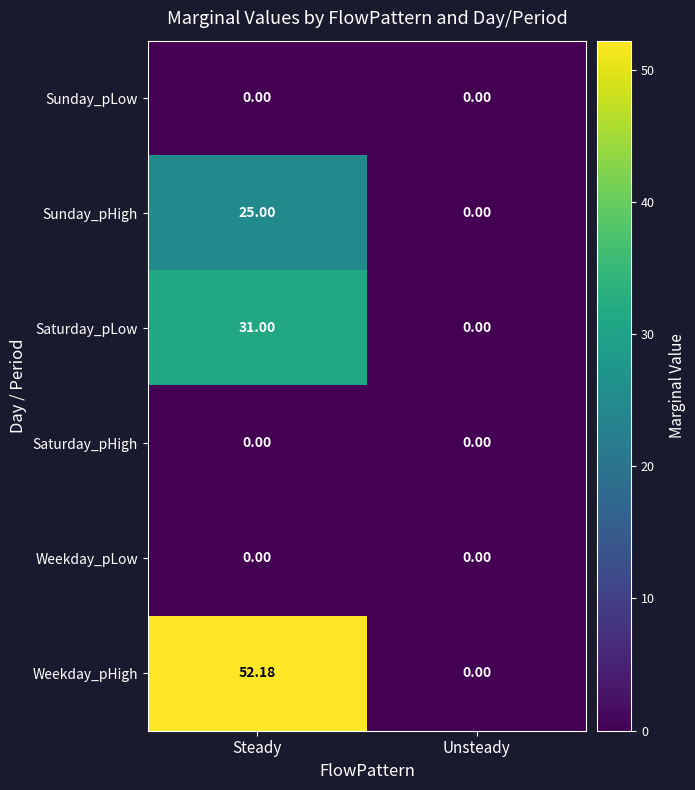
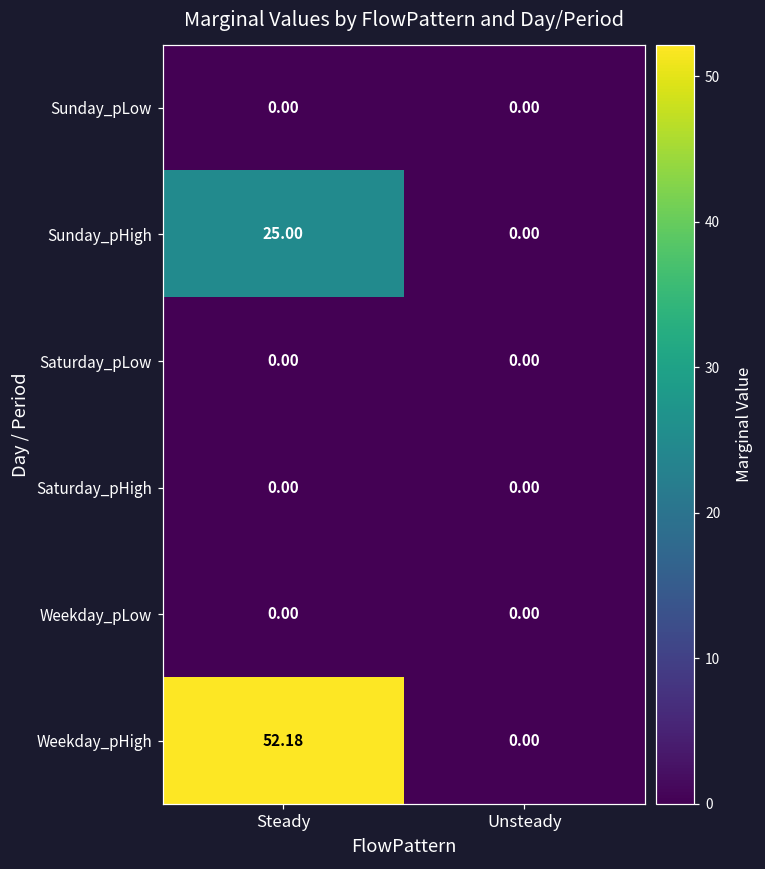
  {
    "Sunday_pLow": {
      "Steady": 0.00,
      "Unsteady": 0.00
    },
    "Sunday_pHigh": {
      "Steady": 25.00,
      "Unsteady": 0.00
    },
    "Saturday_pLow": {
-     "Steady": 31.00,
+     "Steady": 0.00,
      "Unsteady": 0.00
    },
    "Saturday_pHigh": {
      "Steady": 0.00,
      "Unsteady": 0.00
    },
    "Weekday_pLow": {
      "Steady": 0.00,
      "Unsteady": 0.00
    },
    "Weekday_pHigh": {
      "Steady": 52.18,
      "Unsteady": 0.00
    }
  }
